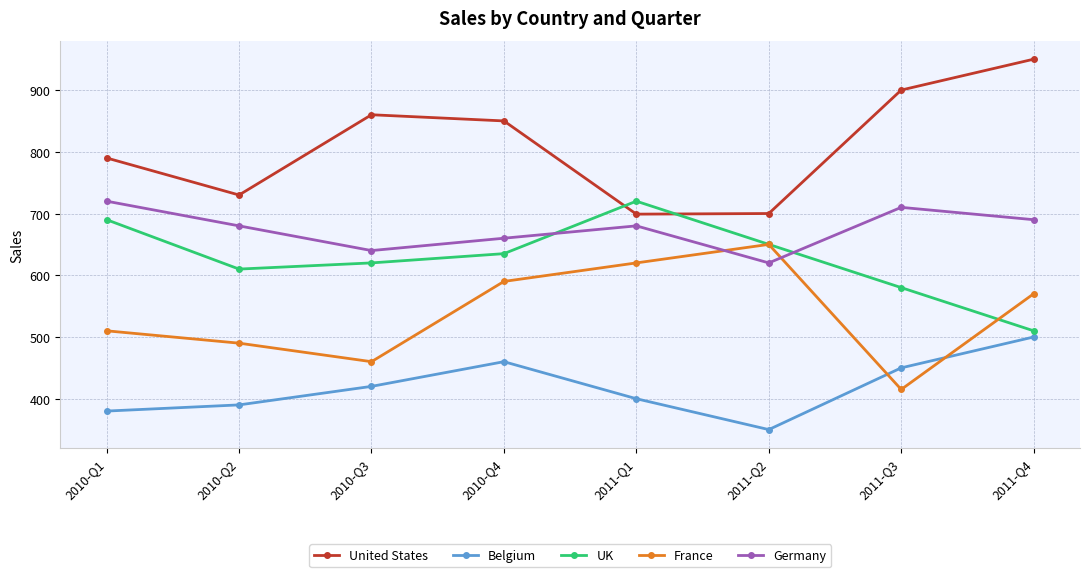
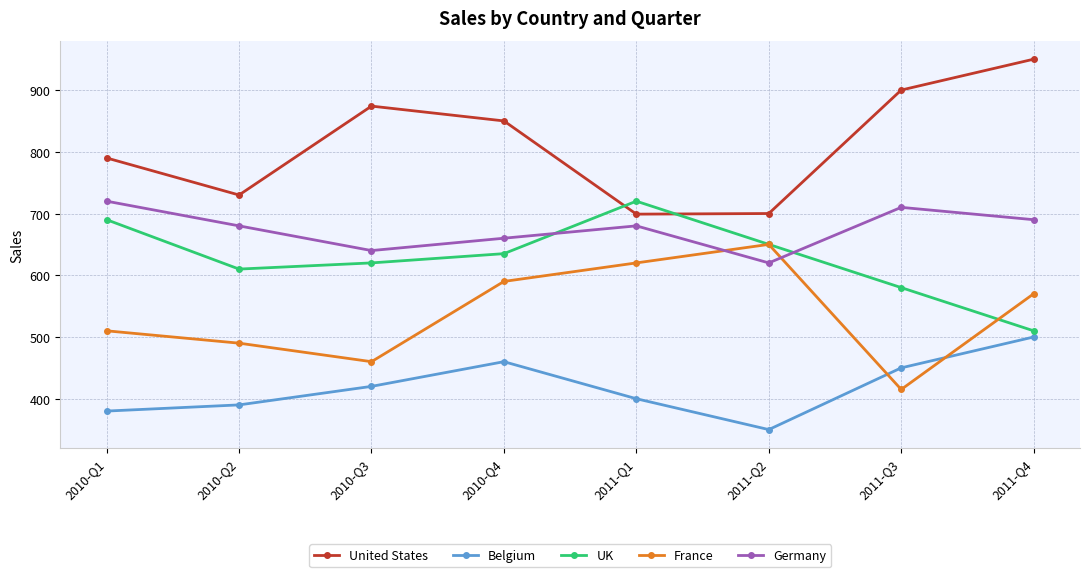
  {
    "United States": {
      "2010-Q1": 790,
      "2010-Q2": 730,
-     "2010-Q3": 860,
+     "2010-Q3": 870,
      "2010-Q4": 850,
      "2011-Q1": 700,
      "2011-Q2": 700,
      "2011-Q3": 900,
      "2011-Q4": 950
    },
    "Belgium": {
      "2010-Q1": 380,
      "2010-Q2": 390,
      "2010-Q3": 420,
      "2010-Q4": 460,
      "2011-Q1": 400,
      "2011-Q2": 350,
      "2011-Q3": 450,
      "2011-Q4": 500
    },
    "UK": {
      "2010-Q1": 690,
      "2010-Q2": 610,
      "2010-Q3": 620,
      "2010-Q4": 640,
      "2011-Q1": 720,
      "2011-Q3": 580,
      "2011-Q4": 510
    },
    "France": {
      "2010-Q1": 510,
      "2010-Q2": 490,
      "2010-Q3": 460,
      "2010-Q4": 590,
      "2011-Q1": 620,
      "2011-Q3": 420,
      "2011-Q4": 570
    },
    "Germany": {
      "2010-Q1": 720,
      "2010-Q2": 680,
      "2010-Q3": 640,
      "2010-Q4": 660,
      "2011-Q1": 680,
      "2011-Q2": 620,
      "2011-Q3": 710,
      "2011-Q4": 690
    }
  }
